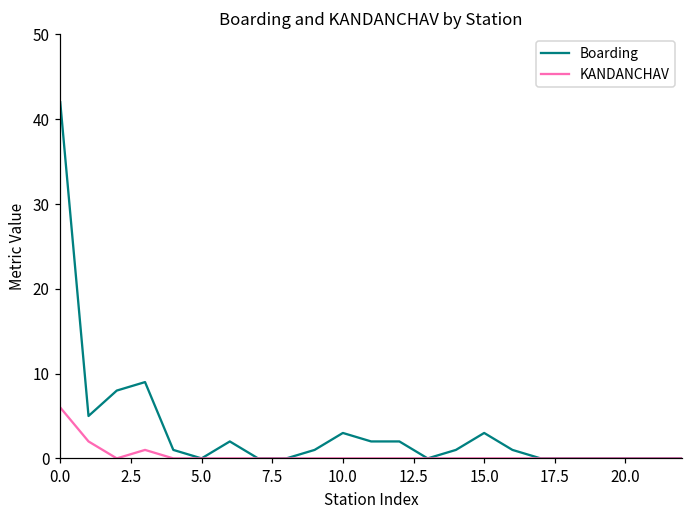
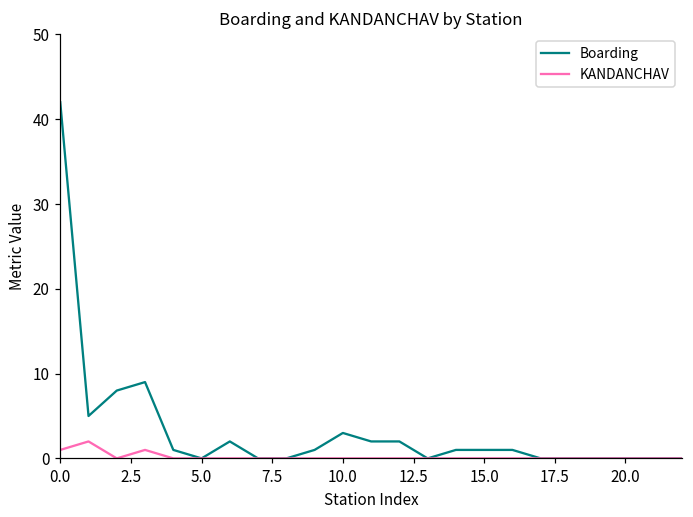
  {
    "Boarding": {
      "0.0": 42,
      "10.0": 3,
-     "15.0": 3
+     "15.0": 1
    },
    "KANDANCHAV": {
-     "0.0": 6,
+     "0.0": 1,
      "10.0": 0,
      "15.0": 0
    }
  }
